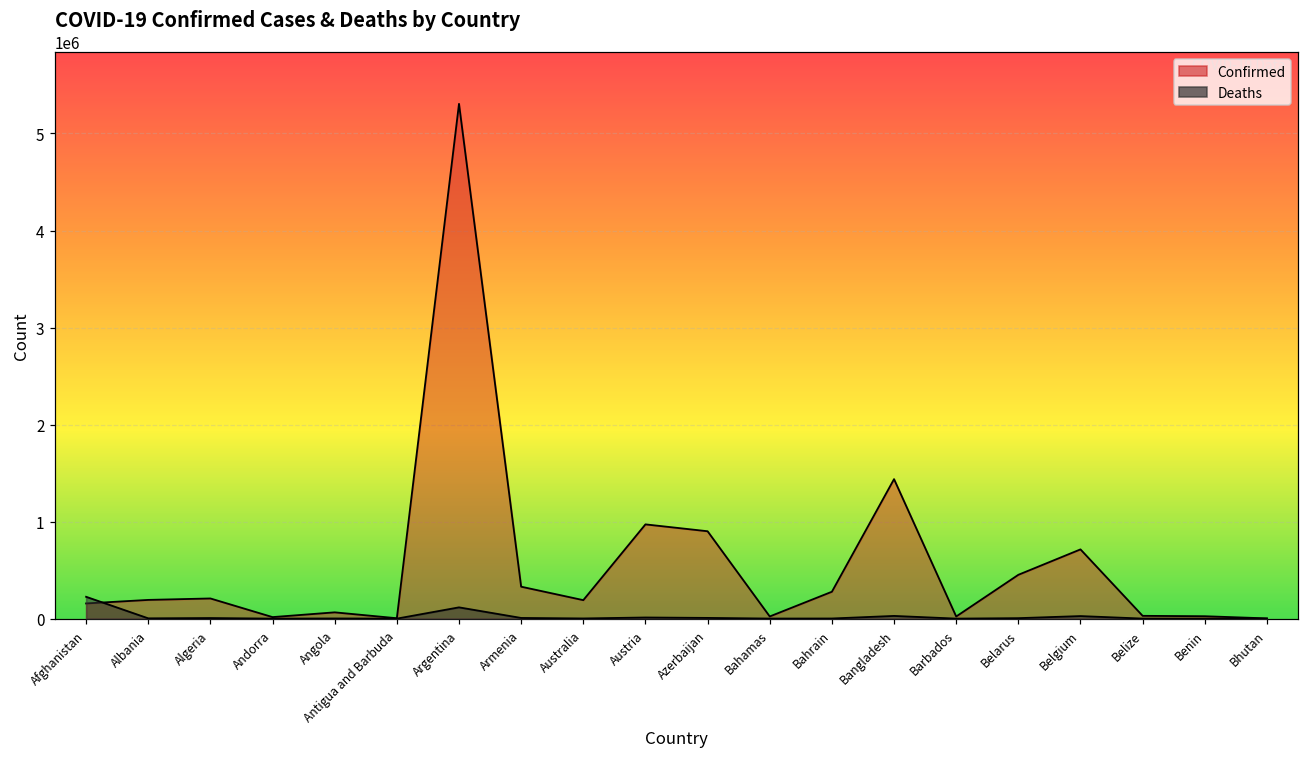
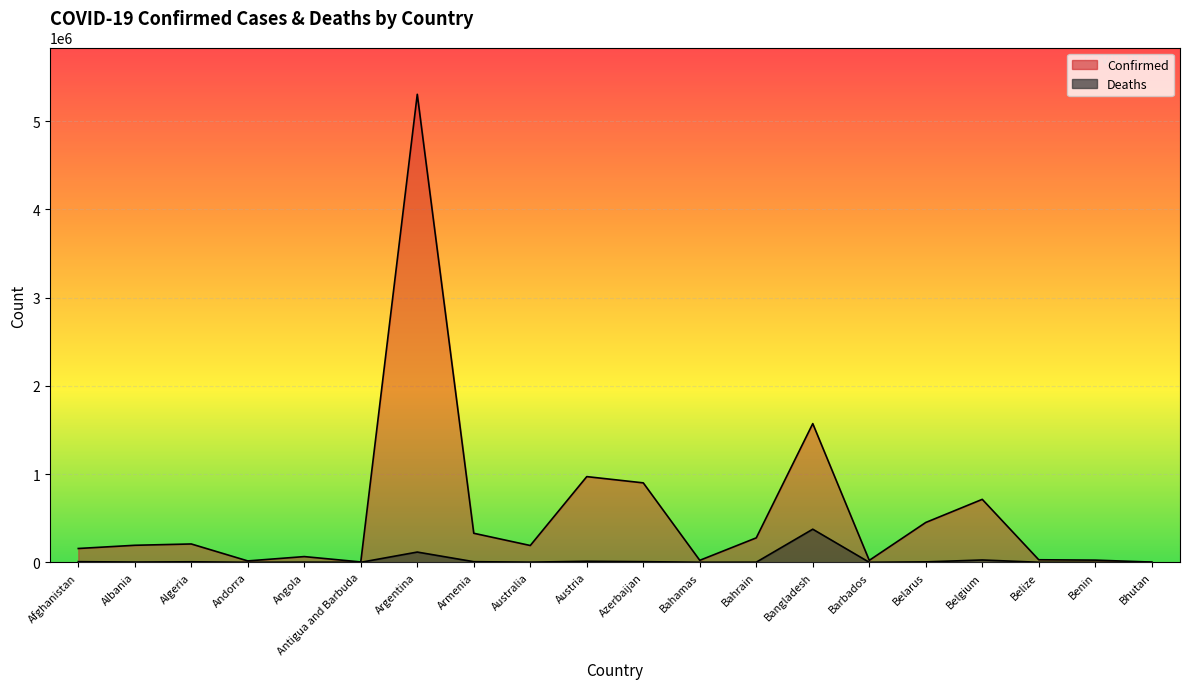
  {
    "Confirmed": {
      "Afghanistan": 200000,
      "Albania": 200000,
      "Algeria": 200000,
      "Angola": 100000,
      "Argentina": 5300000,
      "Armenia": 300000,
      "Australia": 200000,
      "Austria": 1000000,
      "Azerbaijan": 900000,
      "Bahrain": 300000,
-     "Bangladesh": 1400000,
+     "Bangladesh": 1600000,
      "Belarus": 500000,
      "Belgium": 700000
    },
    "Deaths": {
-     "Afghanistan": 200000,
+     "Afghanistan": 0,
      "Albania": 0,
      "Algeria": 0,
      "Angola": 0,
      "Argentina": 100000,
      "Armenia": 0,
      "Australia": 0,
      "Austria": 0,
      "Azerbaijan": 0,
      "Bahrain": 0,
-     "Bangladesh": 0,
+     "Bangladesh": 400000,
      "Belarus": 0,
      "Belgium": 0
    }
  }
